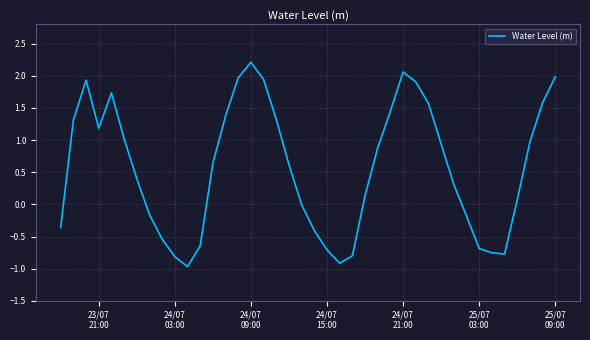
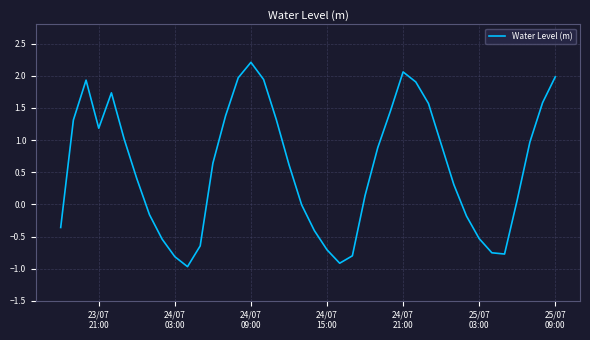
  {
    "23/07 21:00": 1.2,
    "24/07 03:00": -0.8,
    "24/07 09:00": 2.2,
    "24/07 15:00": -0.7,
    "24/07 21:00": 2.1,
-   "25/07 03:00": -0.7,
+   "25/07 03:00": -0.5,
    "25/07 09:00": 2.0
  }
